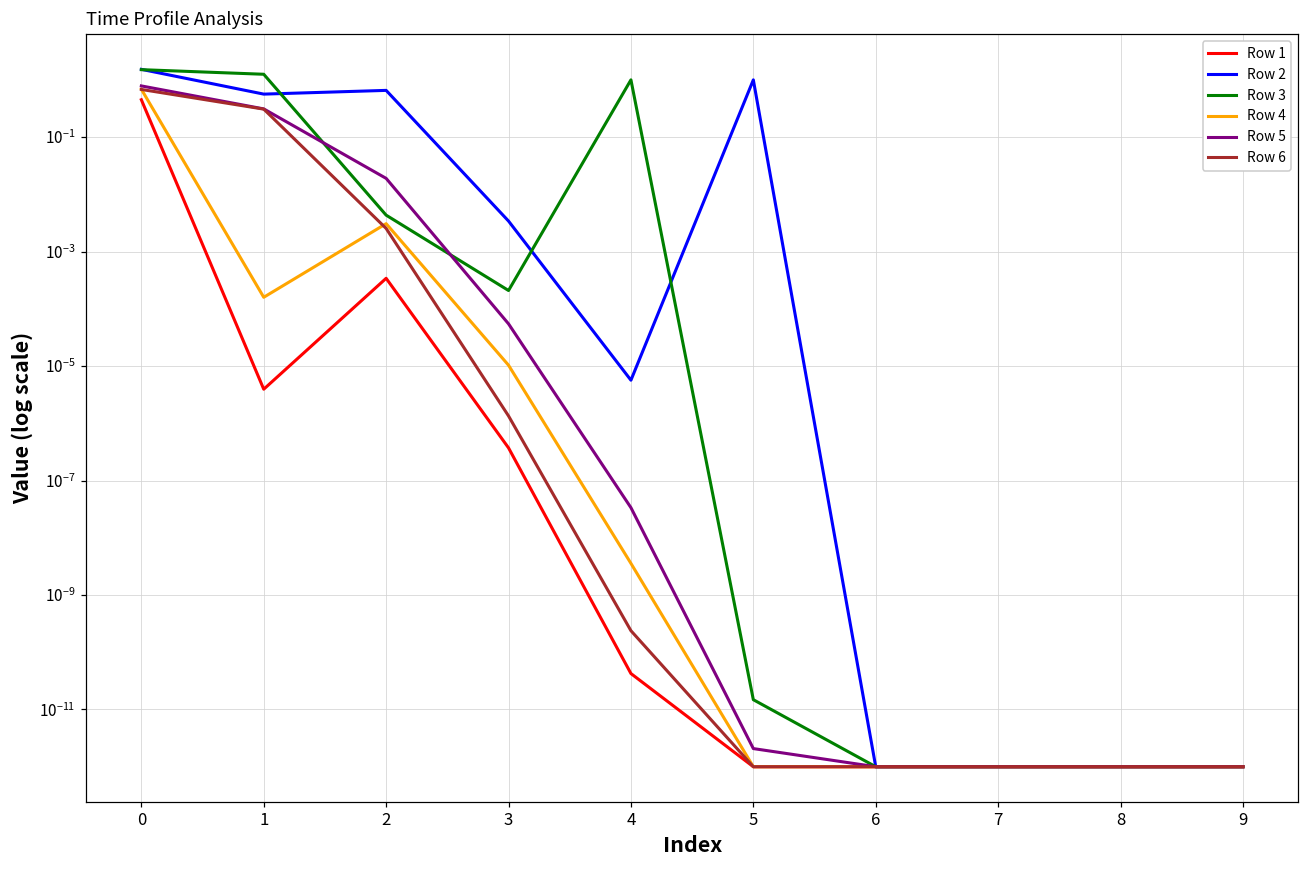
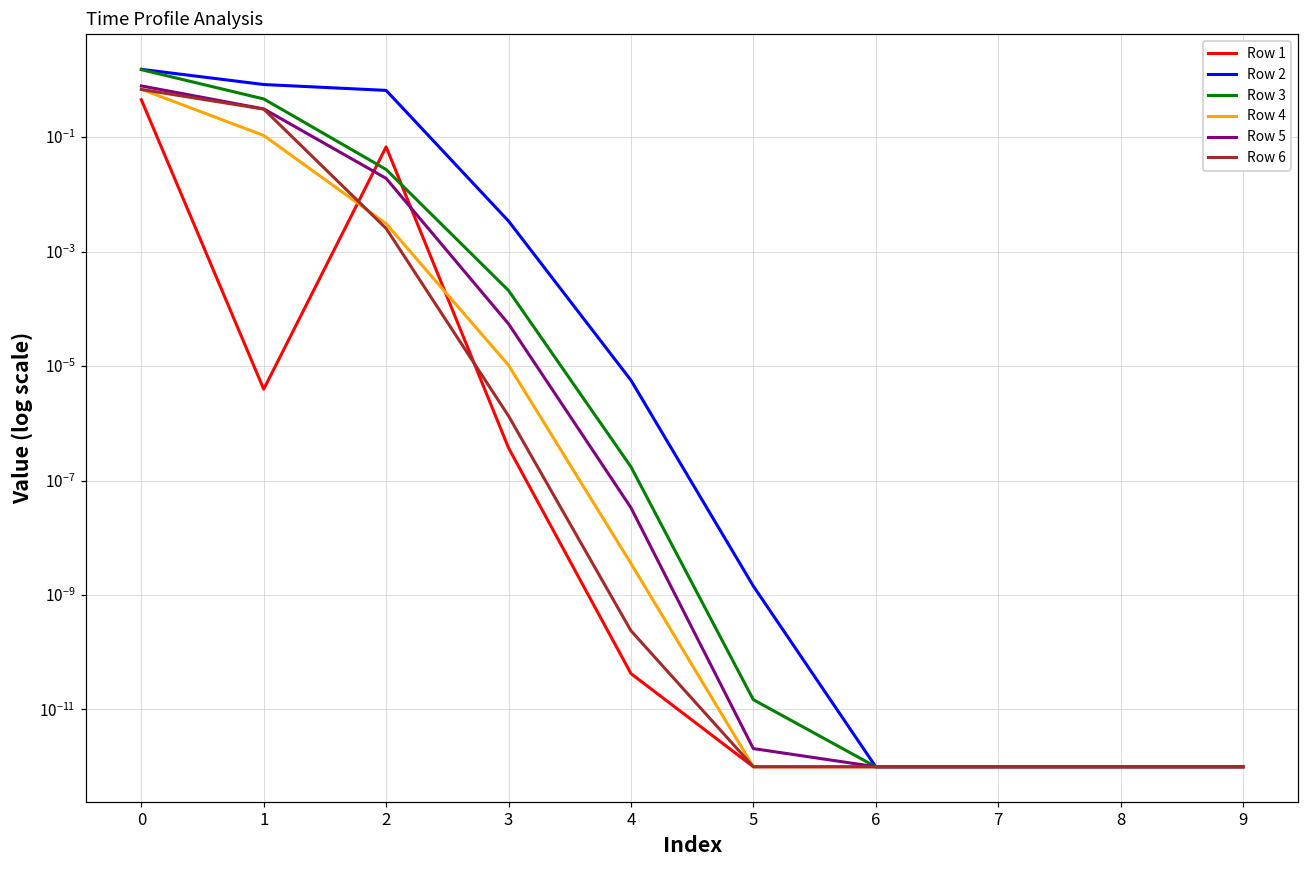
  {
    "Row 1": {
      "0": 0.4,
      "1": 0.000004,
-     "2": 0.0003,
+     "2": 0.07,
      "3": 0.0000004,
      "4": 0.00000000004
    },
    "Row 2": {
-     "1": 0.6,
+     "1": 0.8,
      "2": 0.7,
      "3": 0.003,
      "4": 0.000006,
-     "5": 1
+     "5": 0
    },
    "Row 3": {
-     "1": 1.3,
-     "2": 0.004,
+     "1": 0.5,
+     "2": 0.03,
      "3": 0.00021,
-     "4": 1,
+     "4": 0,
      "5": 0.000000000015
    },
    "Row 4": {
-     "1": 0.00016,
+     "1": 0.11,
      "2": 0.003,
      "3": 0.00001,
      "4": 0.000000004
    },
    "Row 5": {
      "0": 0.8,
      "2": 0.019,
      "3": 0.00005,
      "4": 0.00000003,
      "5": 0.000000000002
    },
    "Row 6": {
      "2": 0.003,
      "3": 0.0000013,
      "4": 0.0000000002
    }
  }
